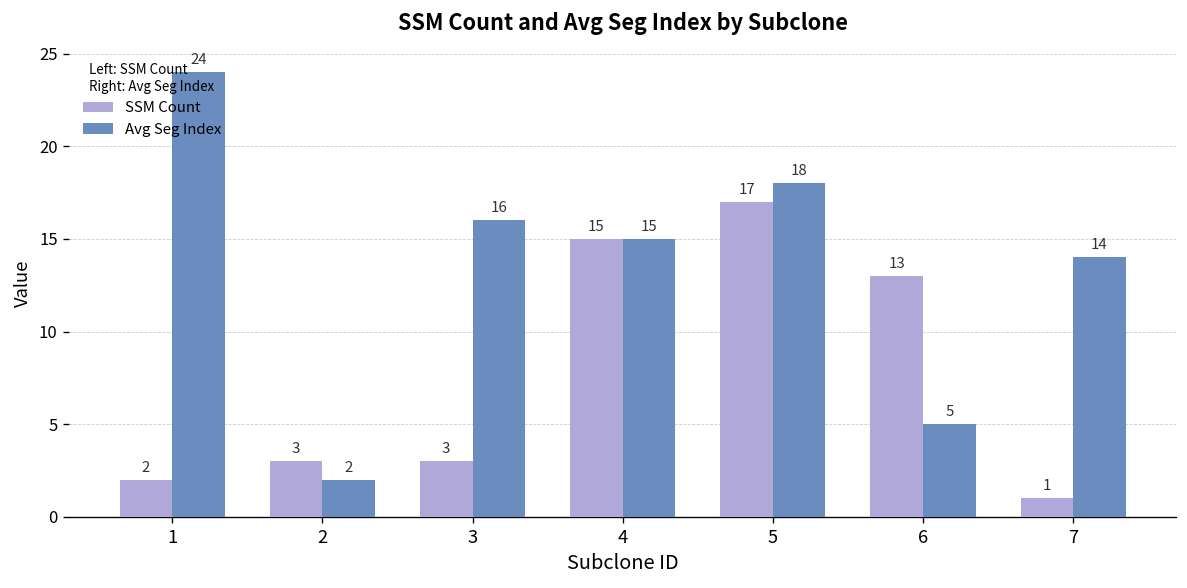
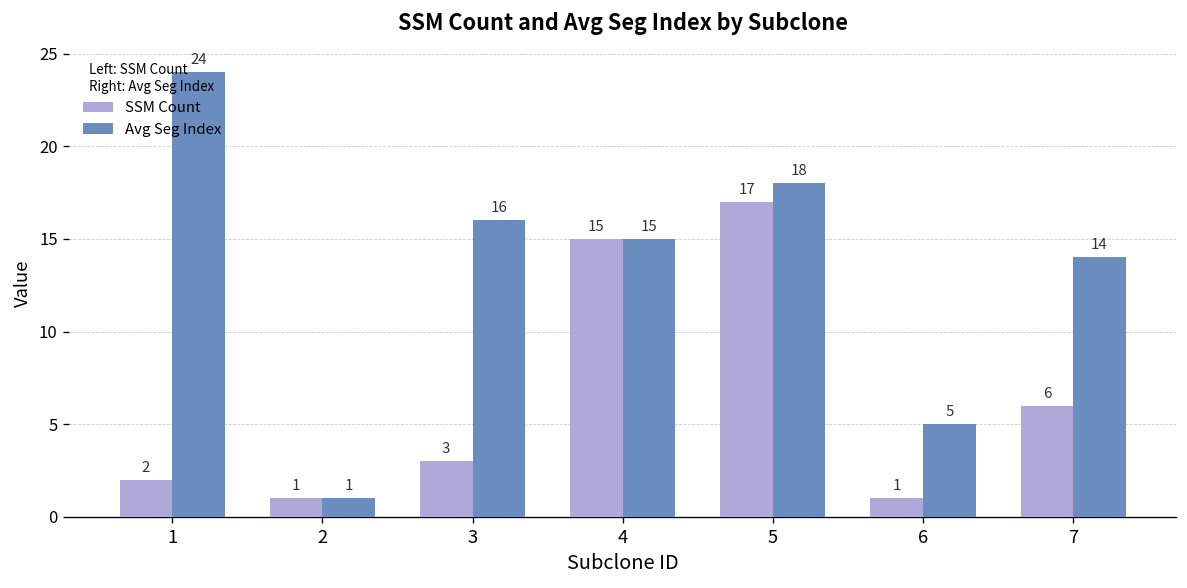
  {
    "SSM Count": {
      "1": 2,
-     "2": 3,
+     "2": 1,
      "3": 3,
      "4": 15,
      "5": 17,
-     "6": 13,
-     "7": 1
+     "6": 1,
+     "7": 6
    },
    "Avg Seg Index": {
      "1": 24,
-     "2": 2,
+     "2": 1,
      "3": 16,
      "4": 15,
      "5": 18,
      "6": 5,
      "7": 14
    }
  }
